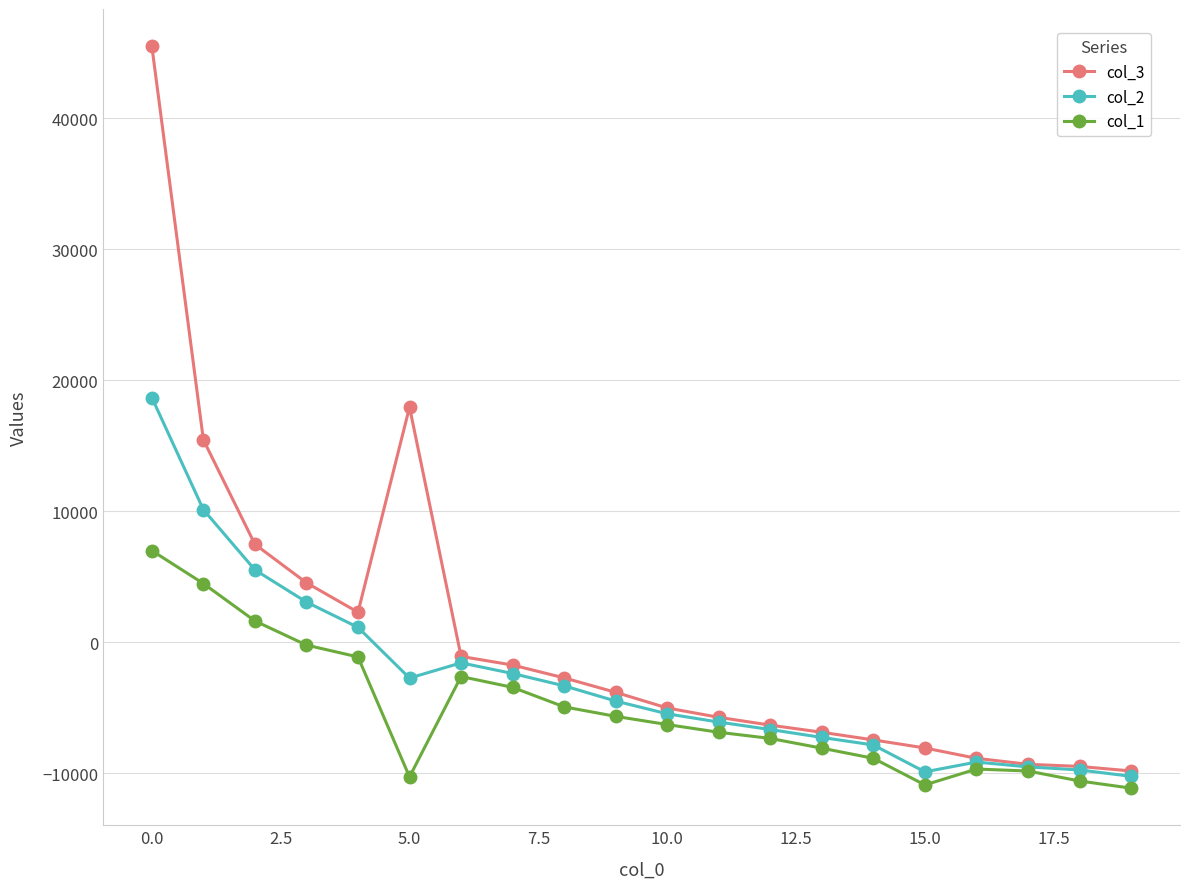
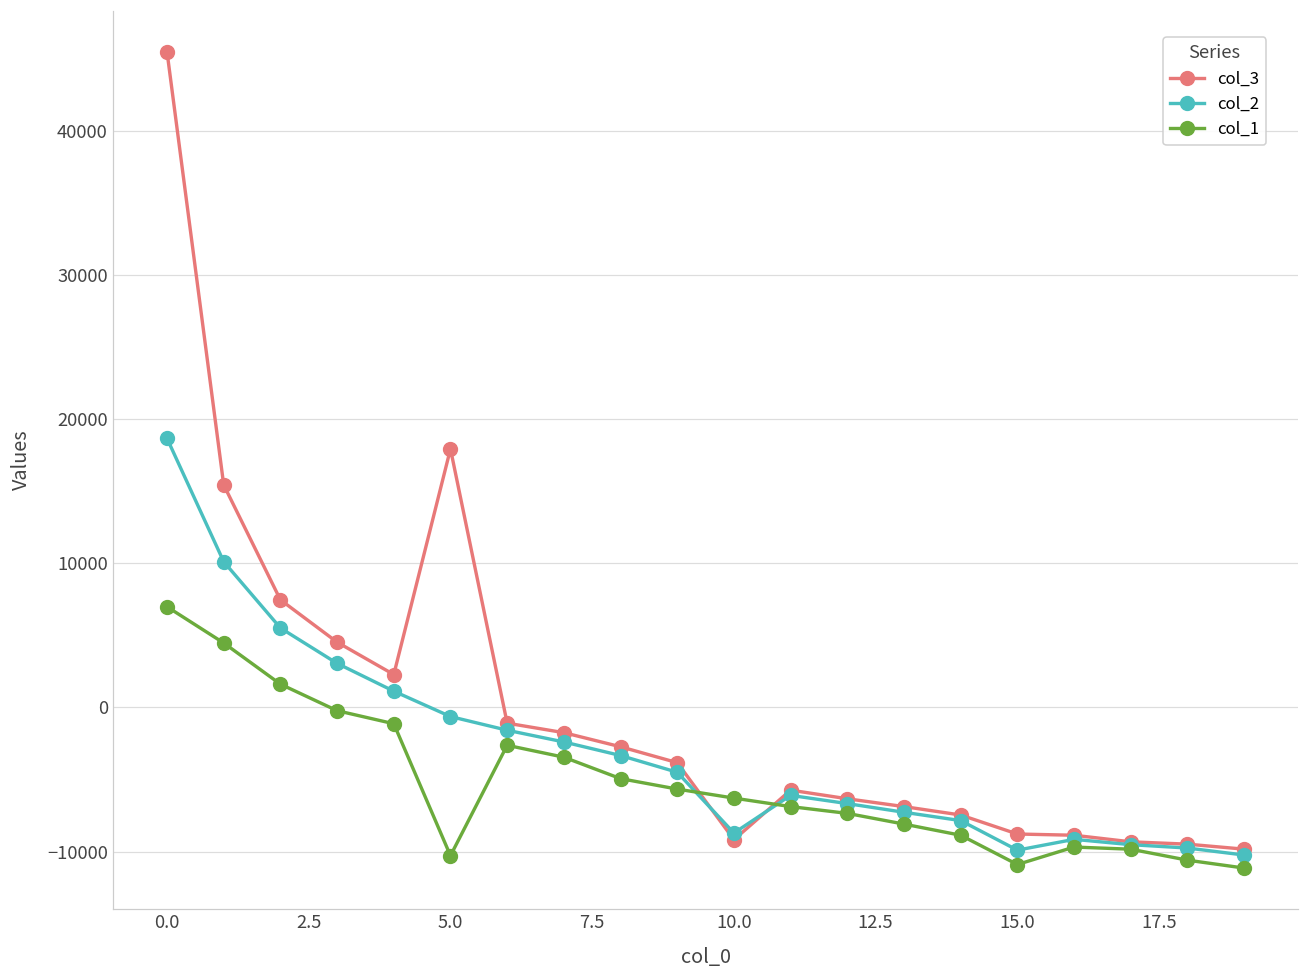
  {
    "col_3": {
      "0.0": 45500,
      "5.0": 17900,
-     "10.0": -5000,
-     "15.0": -8100
+     "10.0": -9200,
+     "15.0": -8800
    },
    "col_2": {
      "0.0": 18700,
-     "5.0": -2700,
-     "10.0": -5500,
+     "5.0": -600,
+     "10.0": -8700,
      "15.0": -9900
    },
    "col_1": {
      "0.0": 7000,
      "5.0": -10300,
      "10.0": -6300,
      "15.0": -10900
    }
  }
